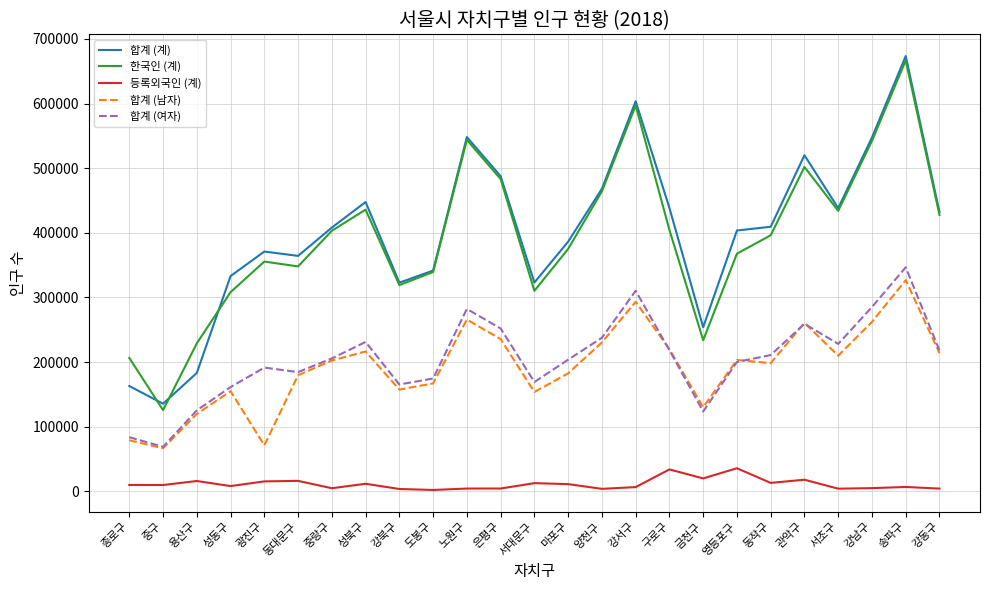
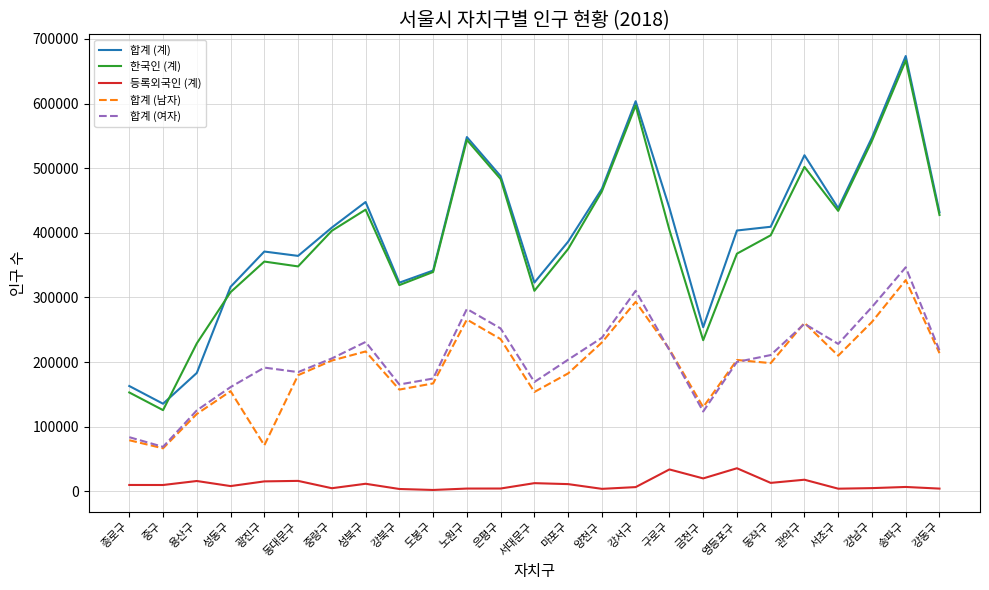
  {
    "합계 (계)": {
      "종로구": 160000,
      "중구": 140000,
      "용산구": 180000,
-     "성동구": 330000,
+     "성동구": 320000,
      "광진구": 370000,
      "동대문구": 360000,
      "중랑구": 410000,
      "성북구": 450000,
      "노원구": 550000,
      "은평구": 490000,
      "서대문구": 320000,
      "마포구": 390000,
      "강서구": 600000,
      "구로구": 440000,
      "금천구": 250000,
      "영등포구": 400000,
      "동작구": 410000,
      "관악구": 520000,
      "서초구": 440000,
      "강남구": 550000,
      "송파구": 670000,
      "강동구": 430000
    },
    "한국인 (계)": {
-     "종로구": 210000,
+     "종로구": 150000,
      "중구": 130000,
      "용산구": 230000,
      "성동구": 310000,
      "광진구": 360000,
      "동대문구": 350000,
      "중랑구": 400000,
      "성북구": 440000,
      "노원구": 540000,
      "은평구": 480000,
      "서대문구": 310000,
      "마포구": 380000,
      "강서구": 600000,
      "구로구": 400000,
      "금천구": 230000,
      "영등포구": 370000,
      "동작구": 400000,
      "관악구": 500000,
      "서초구": 430000,
      "강남구": 540000,
      "송파구": 670000,
      "강동구": 430000
    },
    "등록외국인 (계)": {
      "종로구": 10000,
      "중구": 10000,
      "용산구": 20000,
      "성동구": 10000,
      "광진구": 20000,
      "동대문구": 20000,
      "중랑구": 0,
      "성북구": 10000,
      "강북구": 0,
      "도봉구": 0,
      "노원구": 0,
      "은평구": 0,
      "서대문구": 10000,
      "마포구": 10000,
      "양천구": 0,
      "강서구": 10000,
      "구로구": 30000,
      "금천구": 20000,
      "영등포구": 40000,
      "동작구": 10000,
      "관악구": 20000,
      "서초구": 0,
      "강남구": 10000,
      "송파구": 10000,
      "강동구": 0
    },
    "합계 (남자)": {
      "종로구": 80000,
      "용산구": 120000,
      "성동구": 160000,
      "광진구": 70000,
      "동대문구": 180000,
      "성북구": 220000,
      "강북구": 160000,
      "도봉구": 170000,
      "노원구": 270000,
      "은평구": 240000,
      "서대문구": 150000,
      "마포구": 180000,
      "양천구": 230000,
      "강서구": 290000,
      "금천구": 130000,
      "동작구": 200000,
      "서초구": 210000,
      "강남구": 260000,
      "송파구": 330000,
      "강동구": 210000
    },
    "합계 (여자)": {
      "종로구": 80000,
      "용산구": 130000,
      "성동구": 160000,
      "광진구": 190000,
      "동대문구": 180000,
      "성북구": 230000,
      "강북구": 170000,
      "도봉구": 170000,
      "노원구": 280000,
      "은평구": 250000,
      "서대문구": 170000,
      "마포구": 200000,
      "양천구": 240000,
      "강서구": 310000,
      "금천구": 120000,
      "동작구": 210000,
      "서초구": 230000,
      "강남구": 290000,
      "송파구": 350000,
      "강동구": 220000
    }
  }
